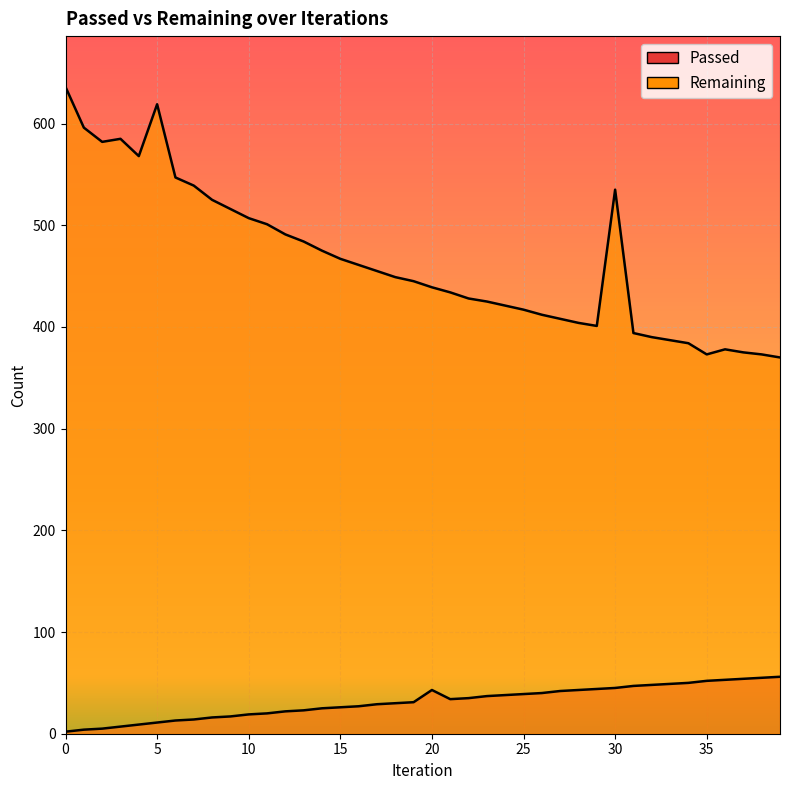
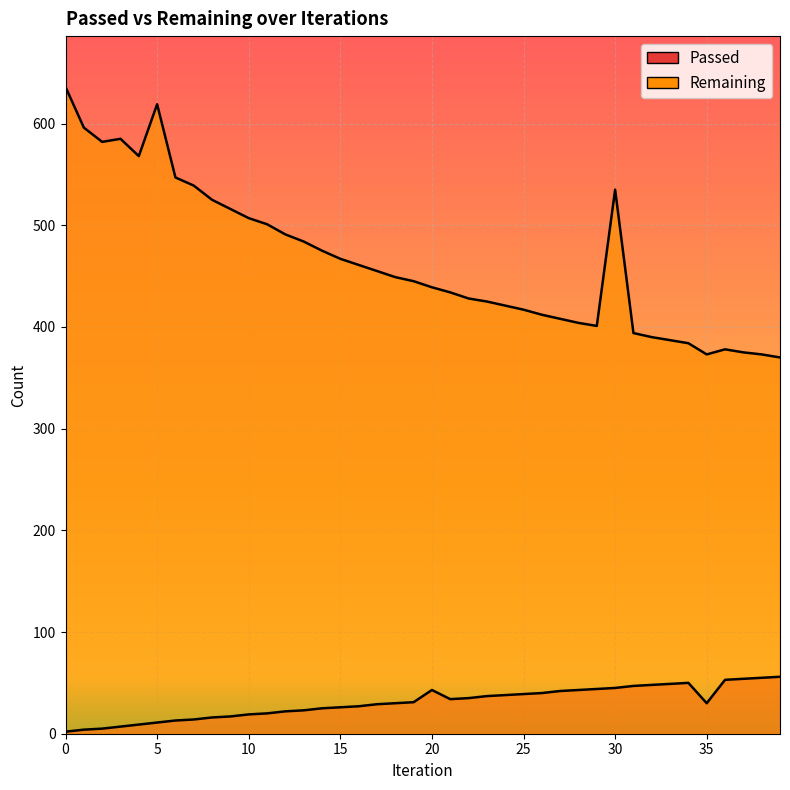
  {
    "Passed": {
      "0": 2,
      "5": 11,
      "10": 19,
      "15": 26,
      "20": 43,
      "25": 39,
      "30": 45,
-     "35": 52
+     "35": 30
    },
    "Remaining": {
      "0": 636,
      "5": 619,
      "10": 507,
      "15": 467,
      "20": 439,
      "25": 417,
      "30": 535,
      "35": 373
    }
  }
